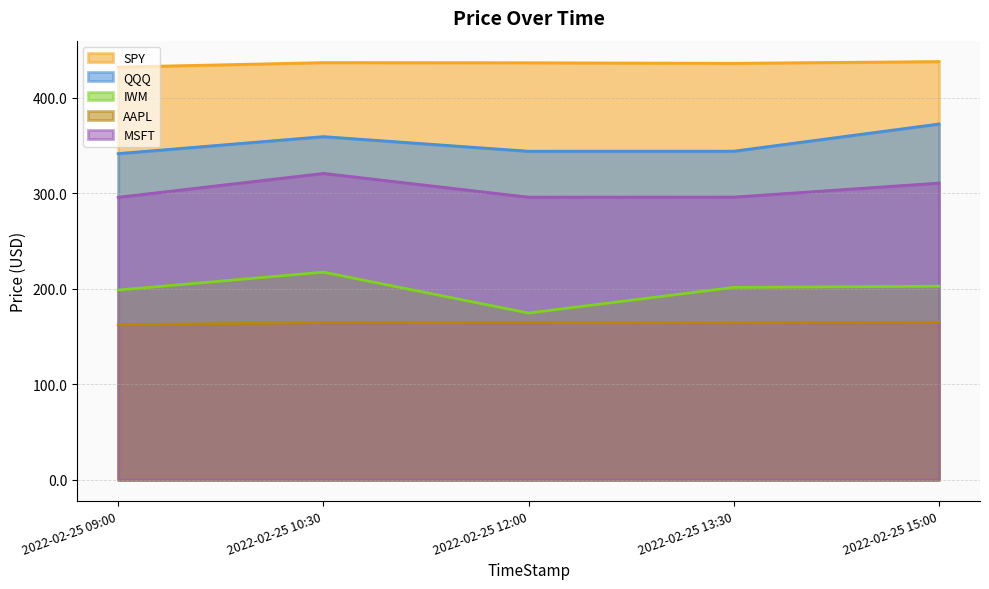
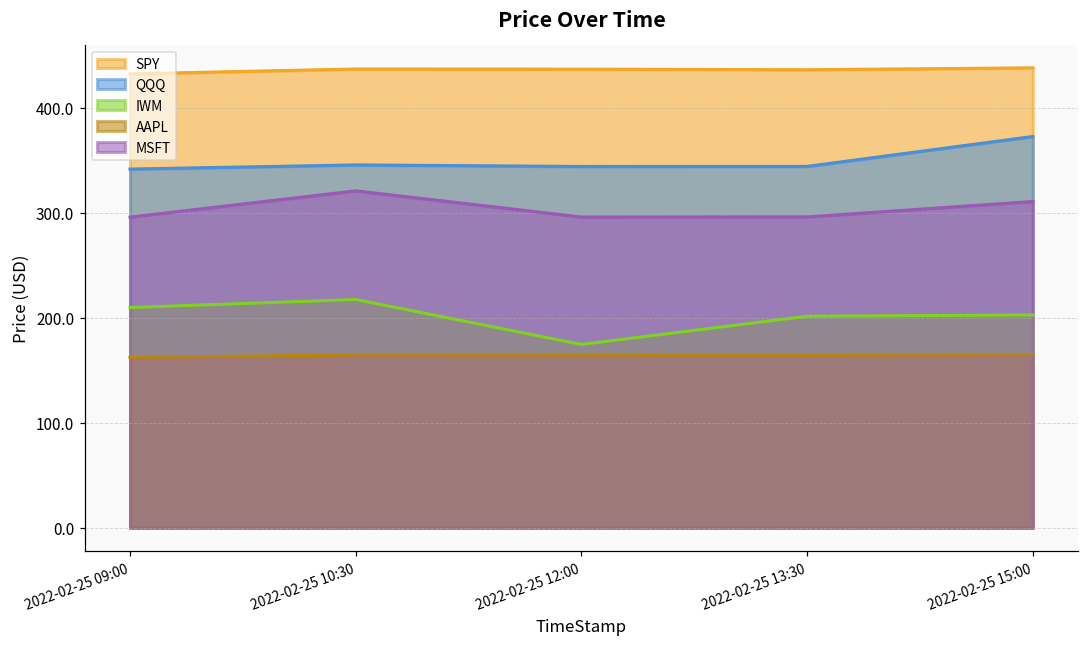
  {
    "QQQ": {
      "2022-02-25 09:00": 340,
-     "2022-02-25 10:30": 360,
+     "2022-02-25 10:30": 350,
      "2022-02-25 12:00": 340,
      "2022-02-25 13:30": 340,
      "2022-02-25 15:00": 370
    },
    "IWM": {
-     "2022-02-25 09:00": 200,
+     "2022-02-25 09:00": 210,
      "2022-02-25 10:30": 220,
      "2022-02-25 12:00": 170,
      "2022-02-25 13:30": 200,
      "2022-02-25 15:00": 200
    },
    "MSFT": {
      "2022-02-25 09:00": 300,
      "2022-02-25 10:30": 320,
      "2022-02-25 12:00": 300,
      "2022-02-25 13:30": 300,
      "2022-02-25 15:00": 310
    }
  }
